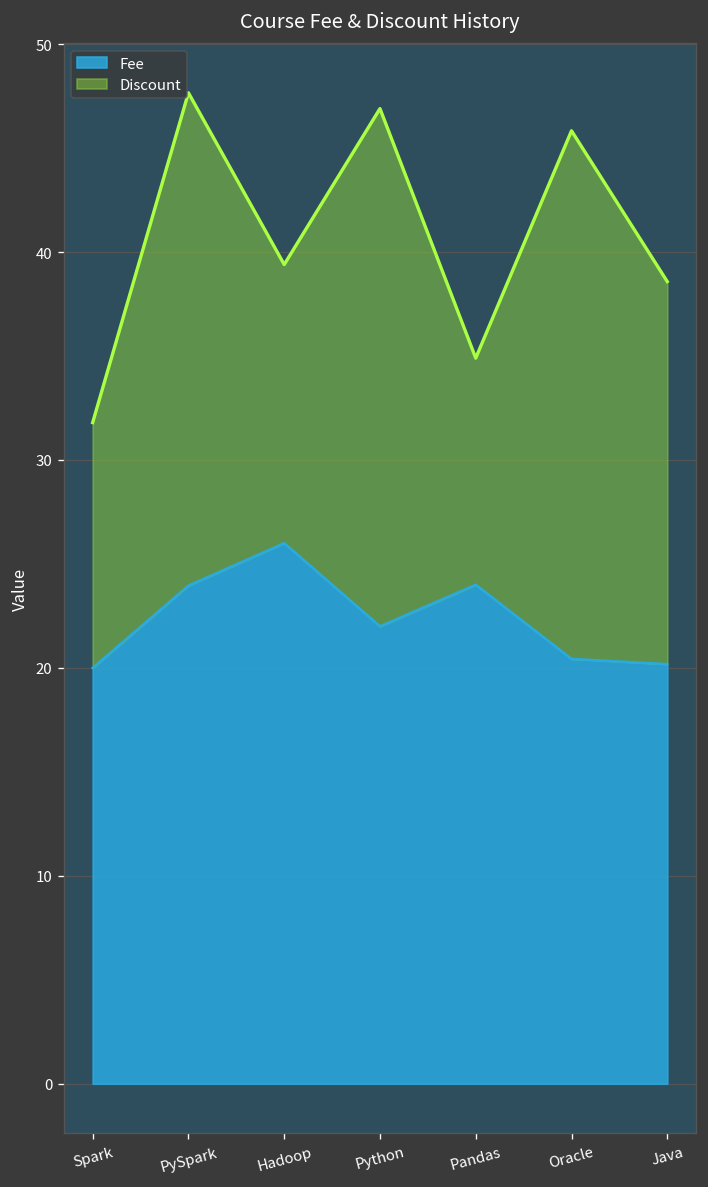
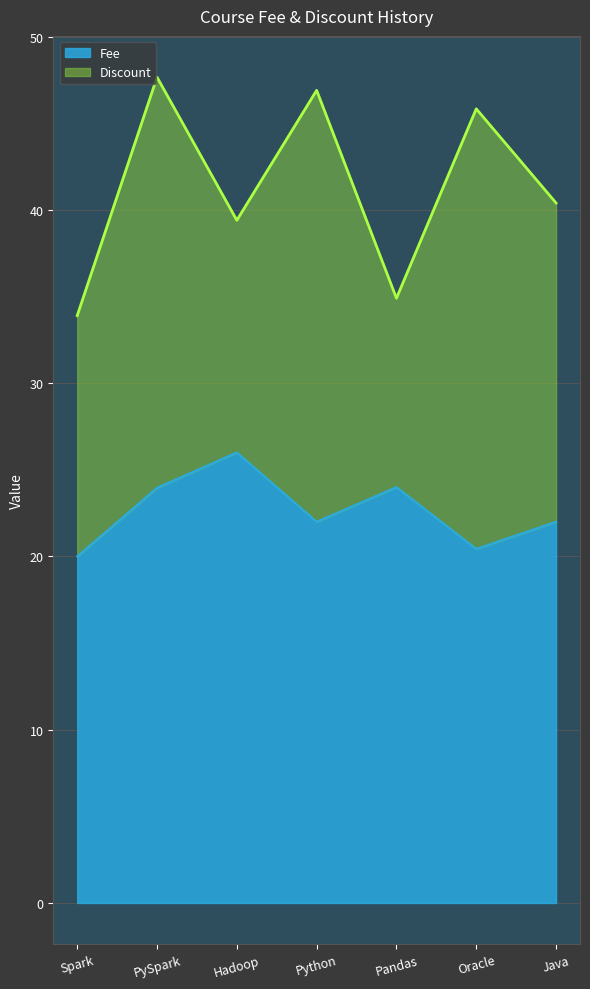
  {
    "Fee": {
      "Spark": 20.0,
      "PySpark": 24.0,
      "Hadoop": 26.0,
      "Python": 22.0,
      "Pandas": 24.0,
      "Oracle": 20.4,
-     "Java": 20.2
+     "Java": 22.0
    },
    "Discount": {
-     "Spark": 11.8,
+     "Spark": 13.9,
      "PySpark": 23.7,
      "Hadoop": 13.4,
      "Python": 24.9,
      "Pandas": 10.9,
      "Oracle": 25.4,
      "Java": 18.4
    }
  }
